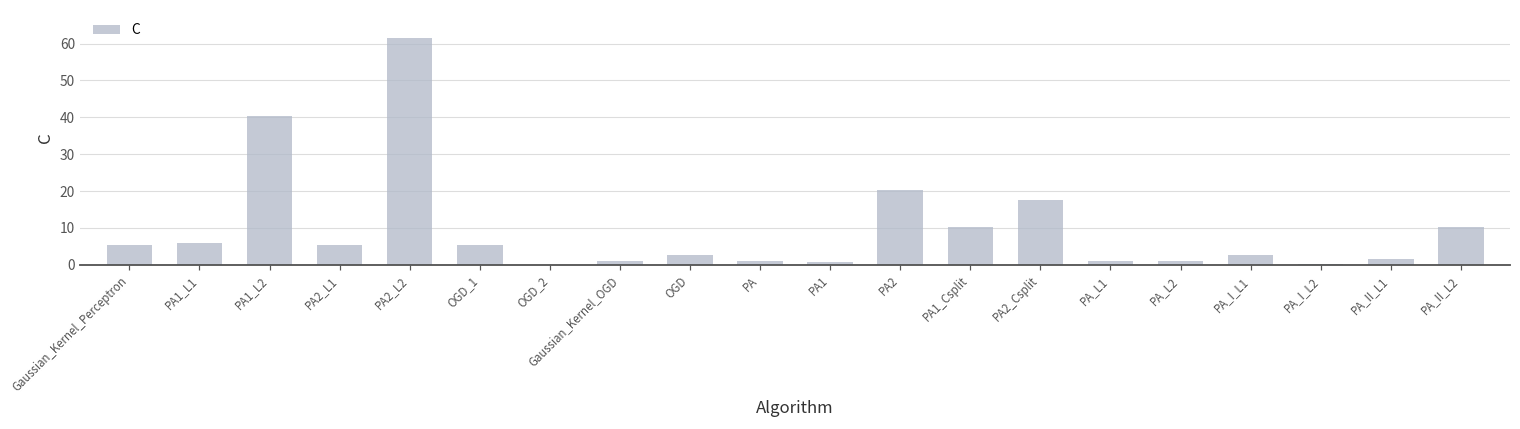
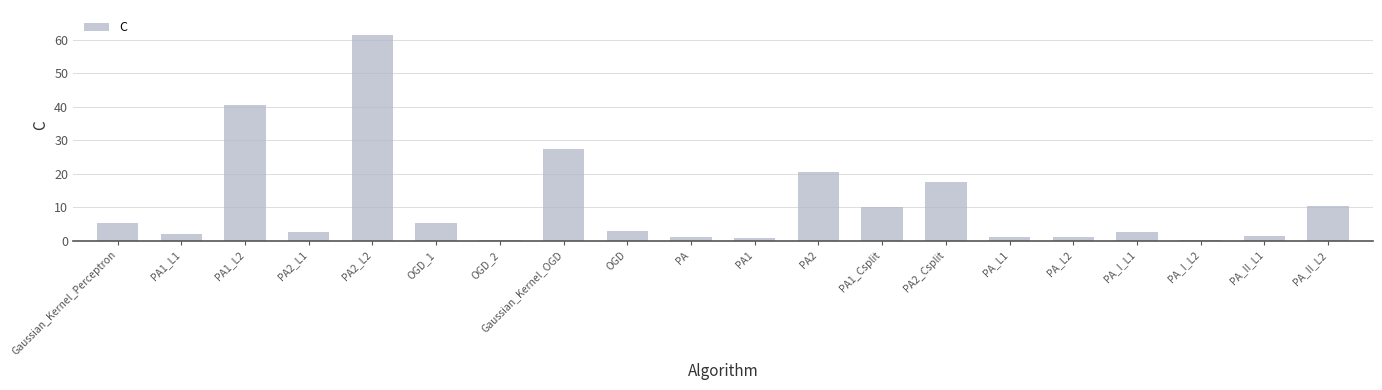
  {
    "Gaussian_Kernel_Perceptron": 5,
-   "PA1_L1": 6,
+   "PA1_L1": 2,
    "PA1_L2": 40,
-   "PA2_L1": 5,
+   "PA2_L1": 3,
    "PA2_L2": 61,
    "OGD_1": 5,
-   "Gaussian_Kernel_OGD": 1,
+   "Gaussian_Kernel_OGD": 27,
    "OGD": 3,
    "PA": 1,
    "PA2": 20,
    "PA1_Csplit": 10,
    "PA2_Csplit": 18,
    "PA_L1": 1,
    "PA_L2": 1,
    "PA_I_L1": 3,
    "PA_II_L1": 1,
    "PA_II_L2": 10
  }
